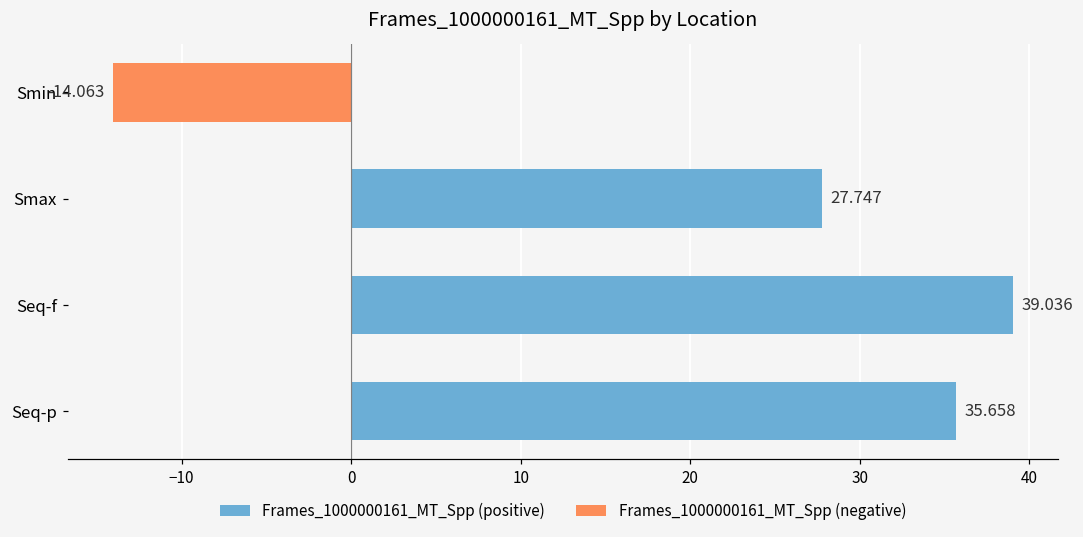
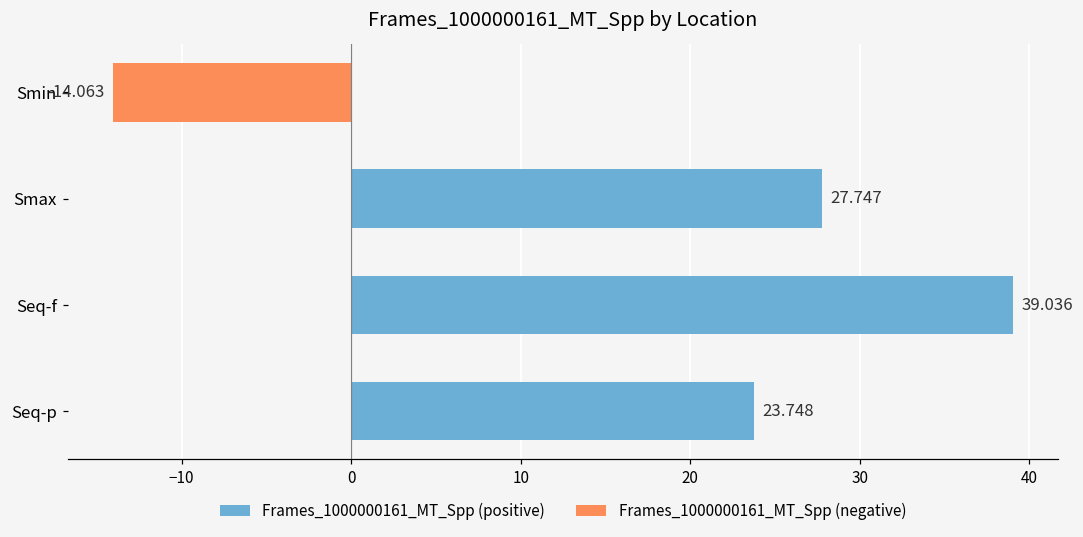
  {
    "Smin": -14.063,
    "Smax": 27.747,
    "Seq-f": 39.036,
-   "Seq-p": 35.658
+   "Seq-p": 23.748
  }
